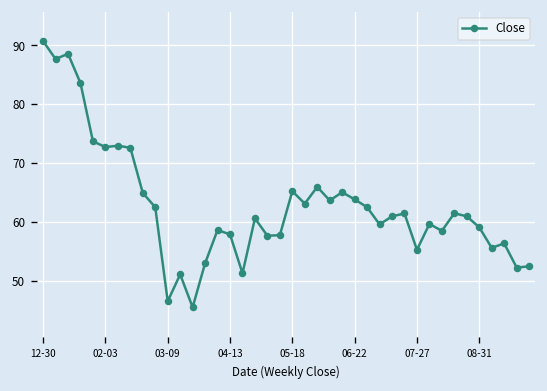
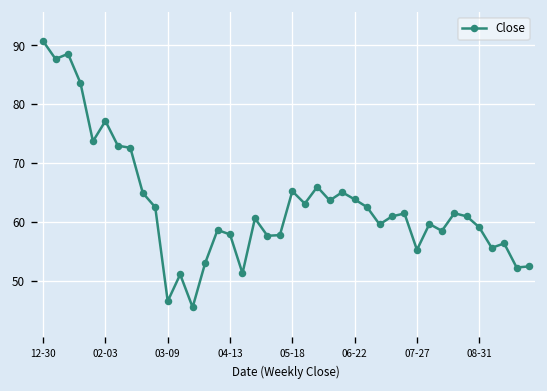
  {
    "12-30": 91,
-   "02-03": 73,
+   "02-03": 77,
    "03-09": 47,
    "04-13": 58,
    "05-18": 65,
    "06-22": 64,
    "07-27": 55,
    "08-31": 59
  }
